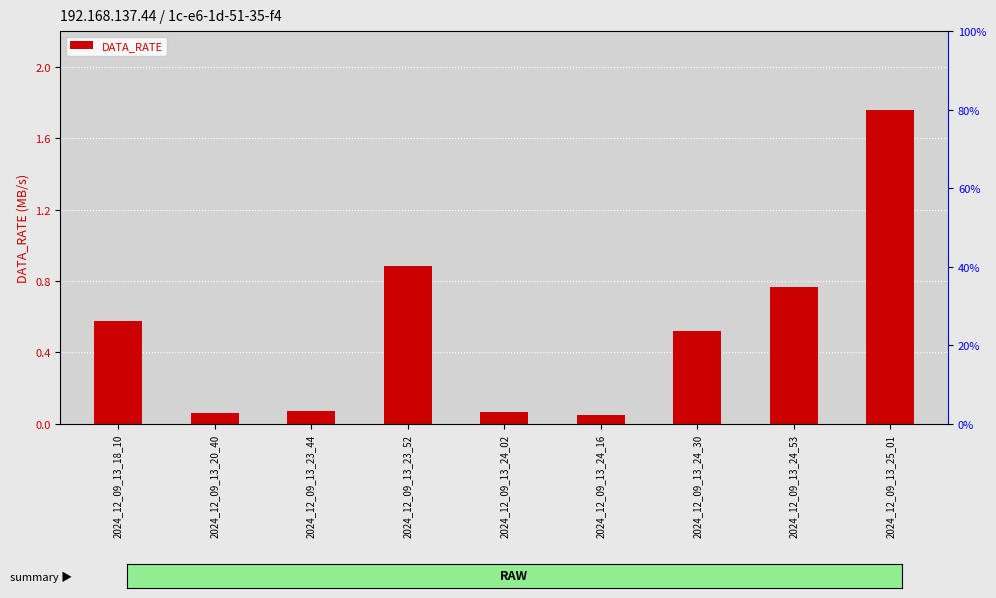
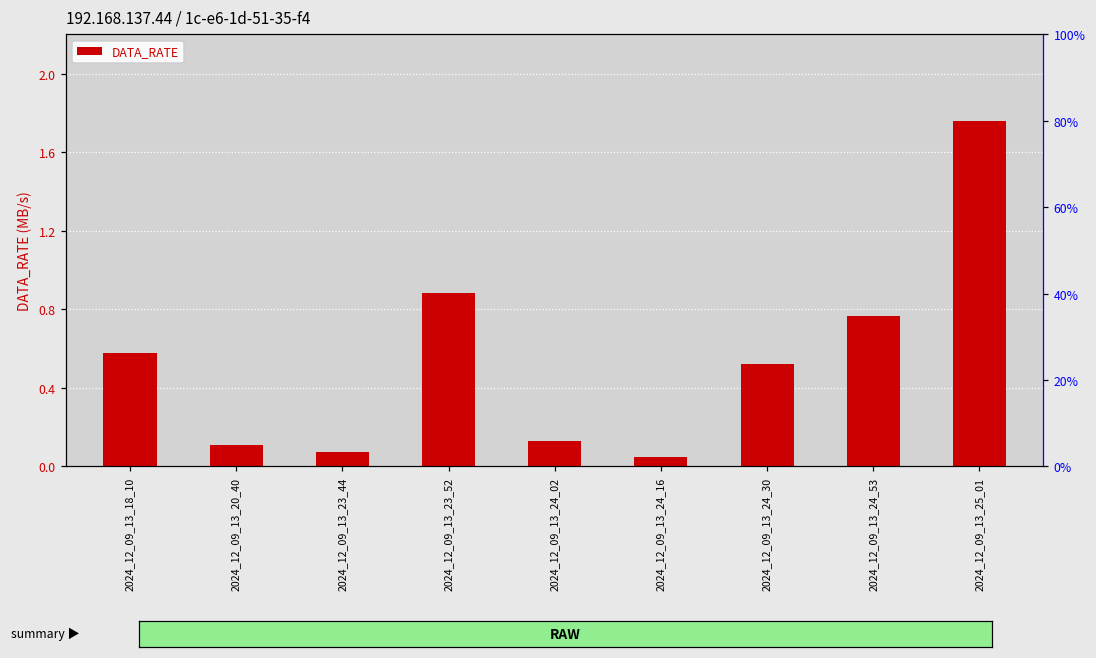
  {
    "2024_12_09_13_18_10": 0.58,
-   "2024_12_09_13_20_40": 0.06,
+   "2024_12_09_13_20_40": 0.11,
    "2024_12_09_13_23_44": 0.07,
    "2024_12_09_13_23_52": 0.89,
-   "2024_12_09_13_24_02": 0.07,
+   "2024_12_09_13_24_02": 0.13,
    "2024_12_09_13_24_16": 0.05,
    "2024_12_09_13_24_30": 0.52,
    "2024_12_09_13_24_53": 0.77,
    "2024_12_09_13_25_01": 1.76
  }
